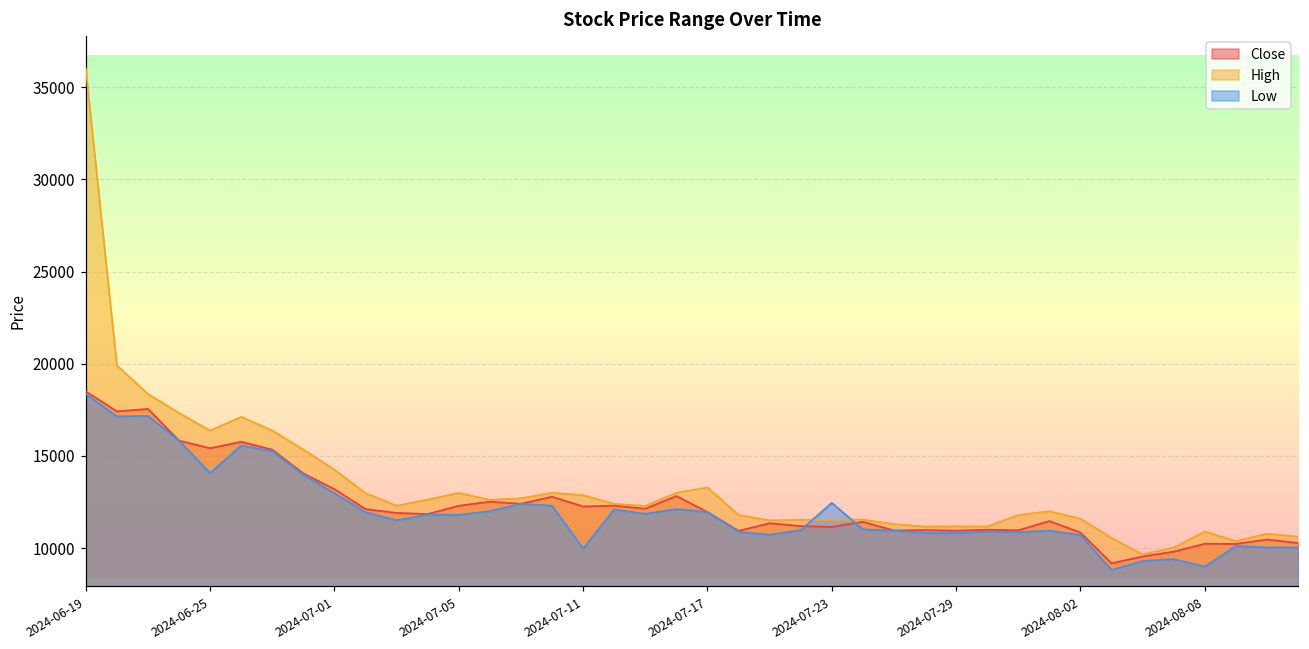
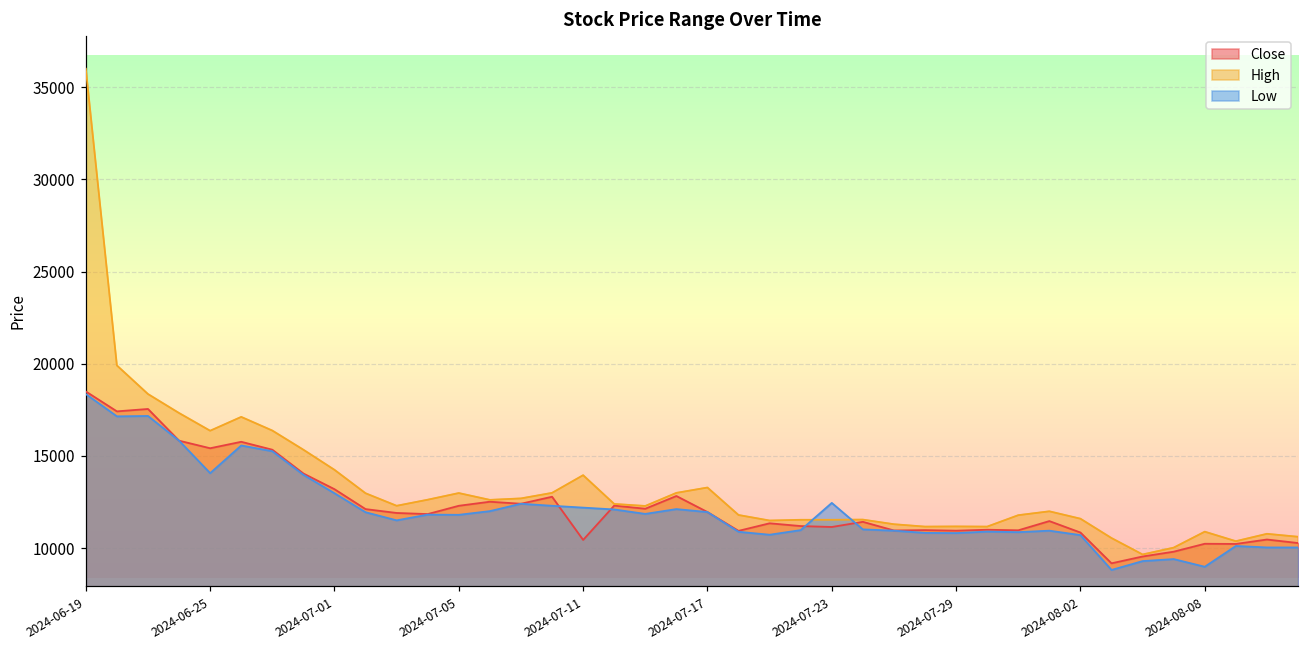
  {
    "Close": {
      "2024-06-25": 15400,
      "2024-07-01": 13200,
      "2024-07-05": 12300,
-     "2024-07-11": 12300,
+     "2024-07-11": 10400,
      "2024-07-23": 11200,
      "2024-08-08": 10200
    },
    "High": {
      "2024-06-19": 36000,
      "2024-06-25": 16400,
      "2024-07-01": 14300,
      "2024-07-05": 13000,
-     "2024-07-11": 12900,
+     "2024-07-11": 14000,
      "2024-07-17": 13300,
      "2024-07-23": 11500,
      "2024-07-29": 11200,
      "2024-08-02": 11600,
      "2024-08-08": 10900
    },
    "Low": {
      "2024-06-25": 14100,
      "2024-07-01": 13000,
      "2024-07-05": 11800,
-     "2024-07-11": 10000,
+     "2024-07-11": 12200,
      "2024-07-23": 12500,
      "2024-08-08": 9000
    }
  }
